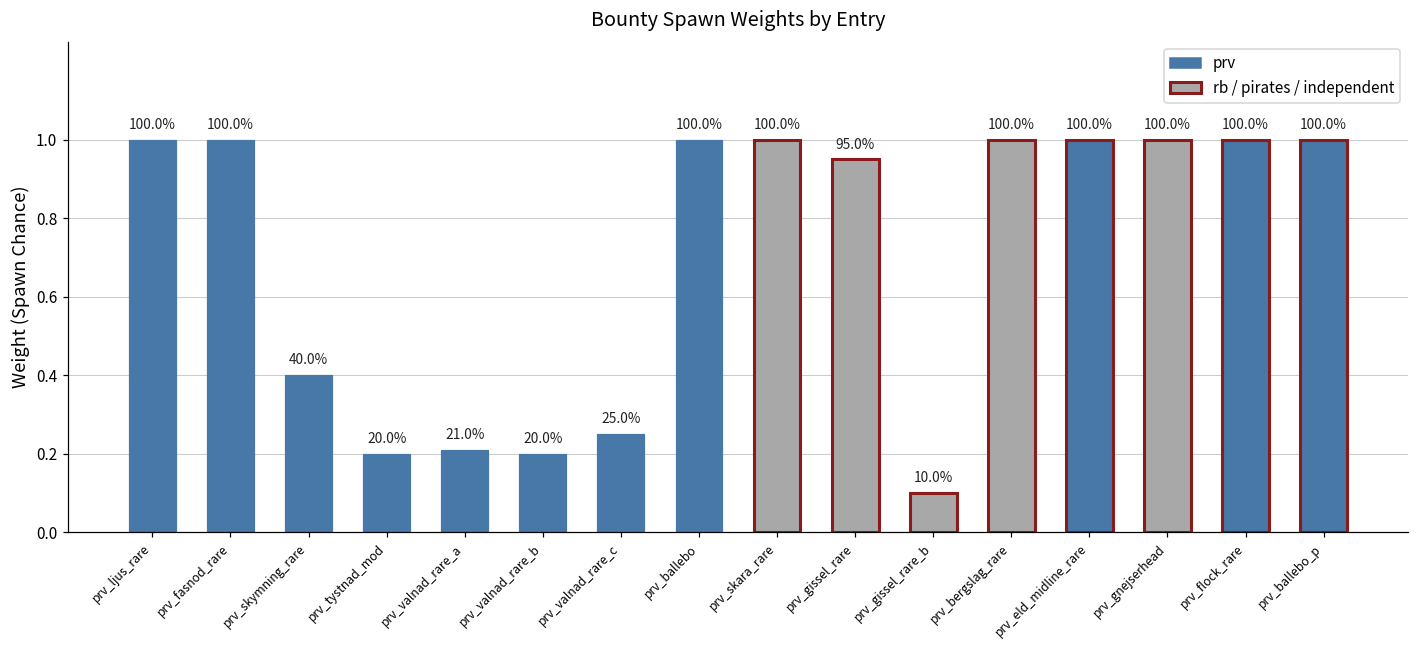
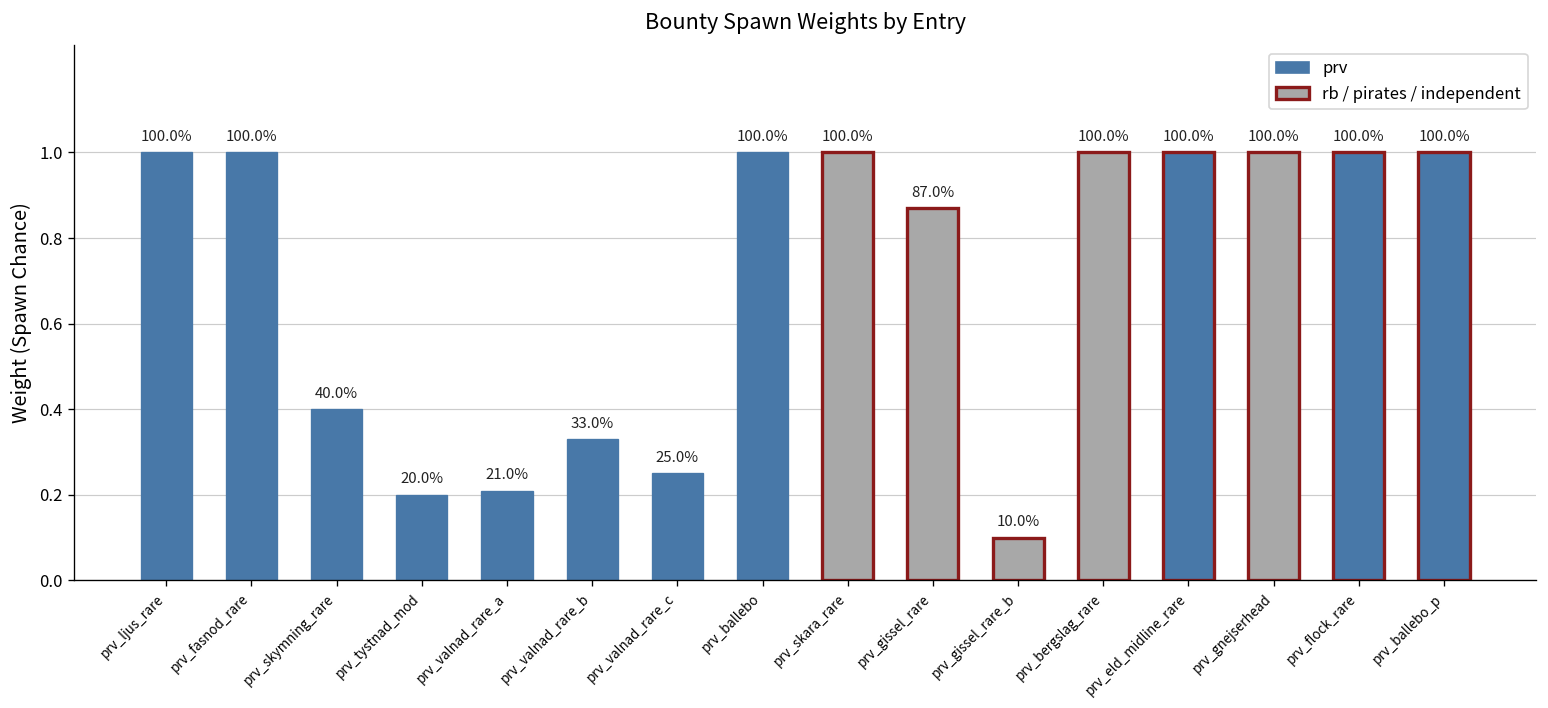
  {
    "prv_ljus_rare": "100.0%",
    "prv_fasnod_rare": "100.0%",
    "prv_skymning_rare": "40.0%",
    "prv_tystnad_mod": "20.0%",
    "prv_valnad_rare_a": "21.0%",
-   "prv_valnad_rare_b": "20.0%",
+   "prv_valnad_rare_b": "33.0%",
    "prv_valnad_rare_c": "25.0%",
    "prv_ballebo": "100.0%",
    "prv_skara_rare": "100.0%",
-   "prv_gissel_rare": "95.0%",
+   "prv_gissel_rare": "87.0%",
    "prv_gissel_rare_b": "10.0%",
    "prv_bergslag_rare": "100.0%",
    "prv_eld_midline_rare": "100.0%",
    "prv_gnejserhead": "100.0%",
    "prv_flock_rare": "100.0%",
    "prv_ballebo_p": "100.0%"
  }
